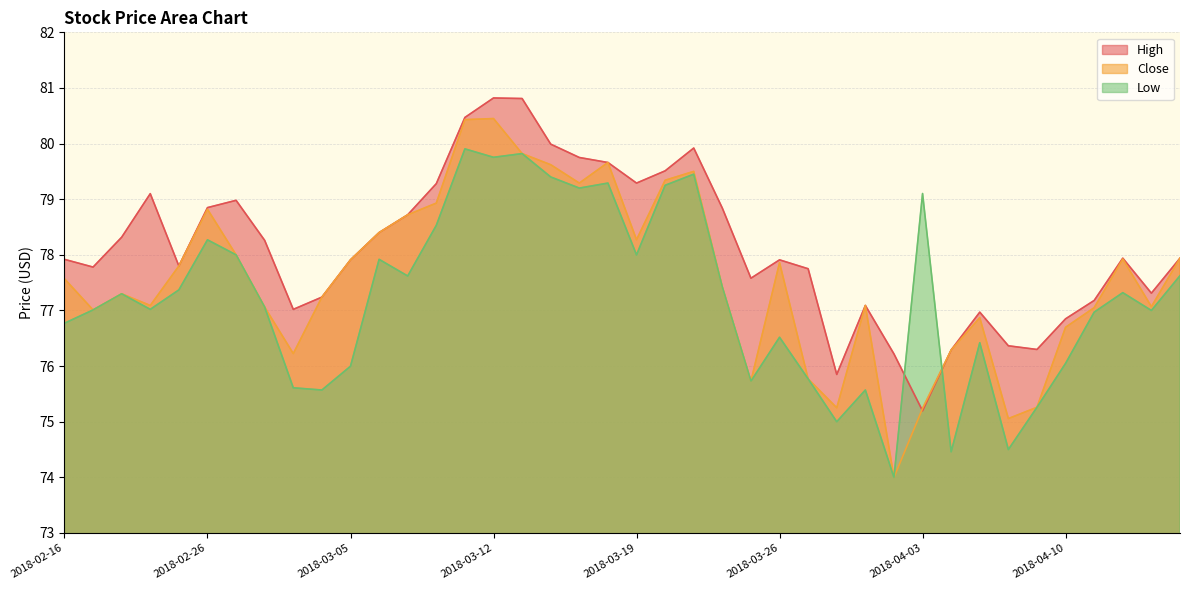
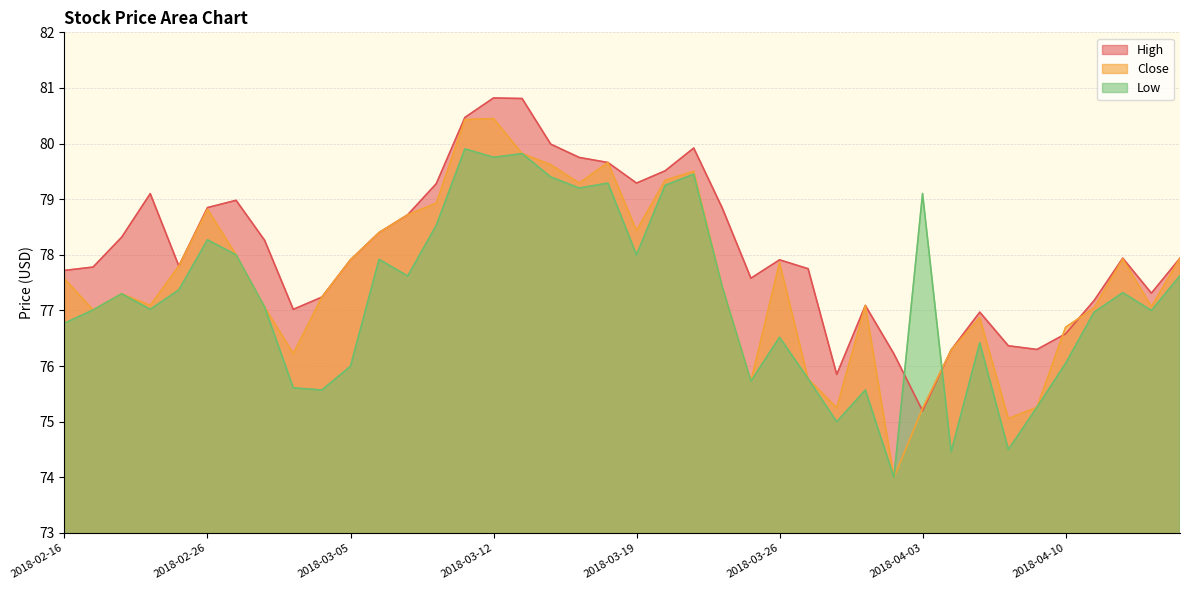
  {
    "High": {
-     "2018-02-16": 77.9,
+     "2018-02-16": 77.7,
      "2018-03-12": 80.8,
      "2018-03-19": 79.3,
      "2018-03-26": 77.9,
      "2018-04-03": 75.2,
-     "2018-04-10": 76.8
+     "2018-04-10": 76.6
    },
    "Close": {
      "2018-02-16": 77.6,
      "2018-03-12": 80.4,
-     "2018-03-19": 78.3,
+     "2018-03-19": 78.4,
      "2018-03-26": 77.9,
      "2018-04-03": 75.2,
      "2018-04-10": 76.7
    },
    "Low": {
      "2018-02-16": 76.8,
      "2018-02-26": 78.3,
      "2018-03-05": 76.0,
      "2018-03-12": 79.8,
      "2018-03-19": 78.0,
      "2018-03-26": 76.5,
      "2018-04-03": 79.1,
      "2018-04-10": 76.0
    }
  }
